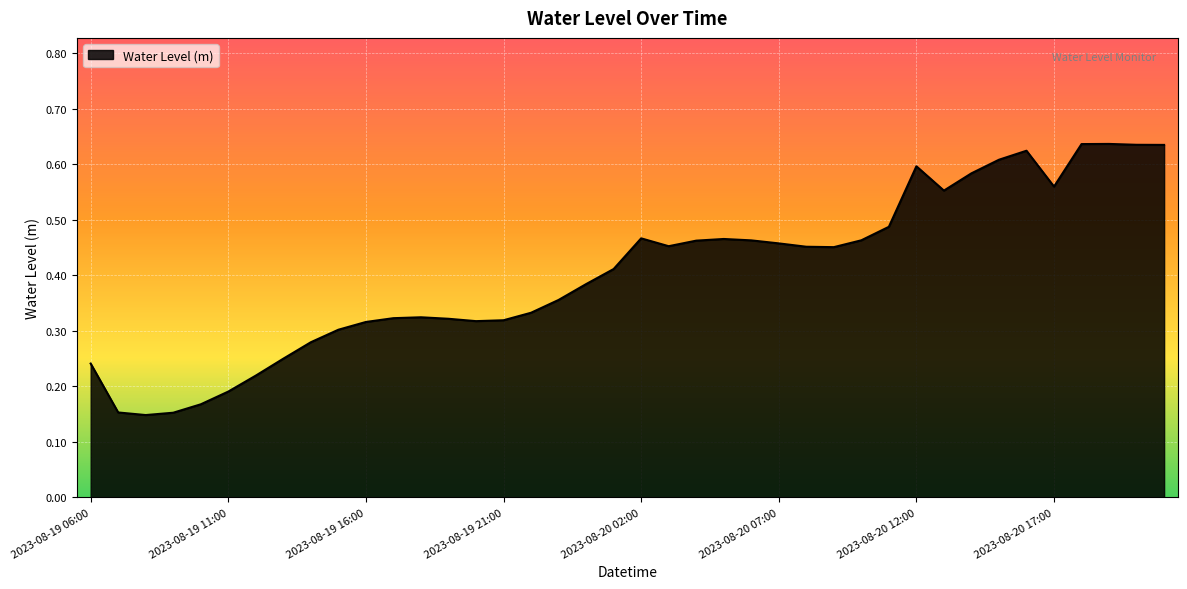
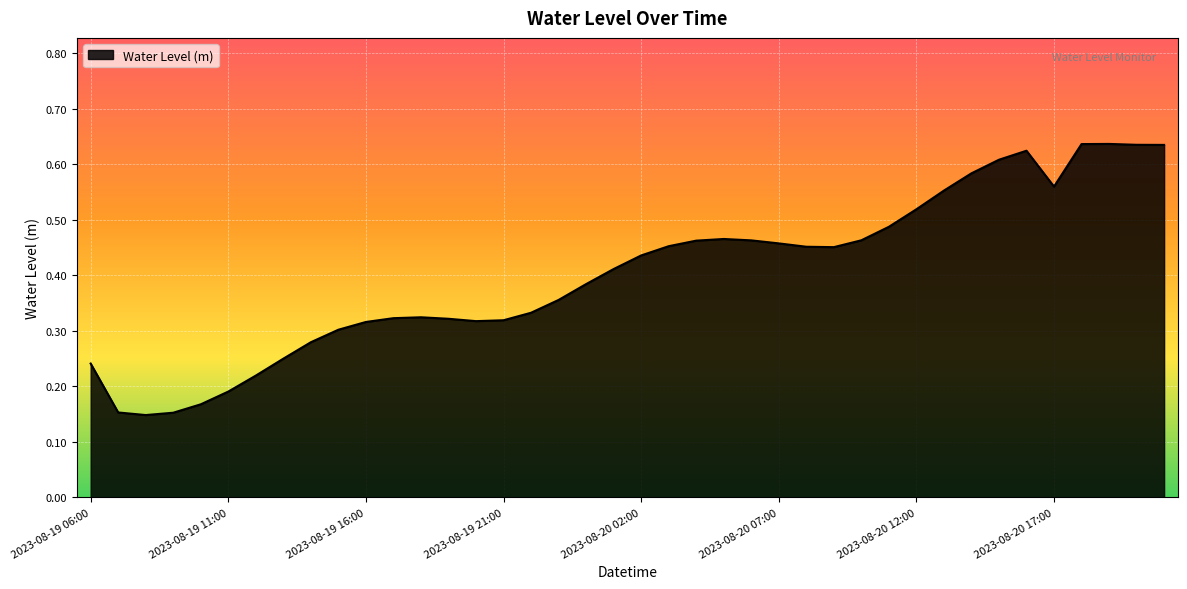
  {
    "2023-08-19 06:00": 0.24,
    "2023-08-19 11:00": 0.19,
    "2023-08-19 16:00": 0.32,
    "2023-08-19 21:00": 0.32,
-   "2023-08-20 02:00": 0.47,
+   "2023-08-20 02:00": 0.44,
    "2023-08-20 07:00": 0.46,
-   "2023-08-20 12:00": 0.60,
+   "2023-08-20 12:00": 0.52,
    "2023-08-20 17:00": 0.56
  }
